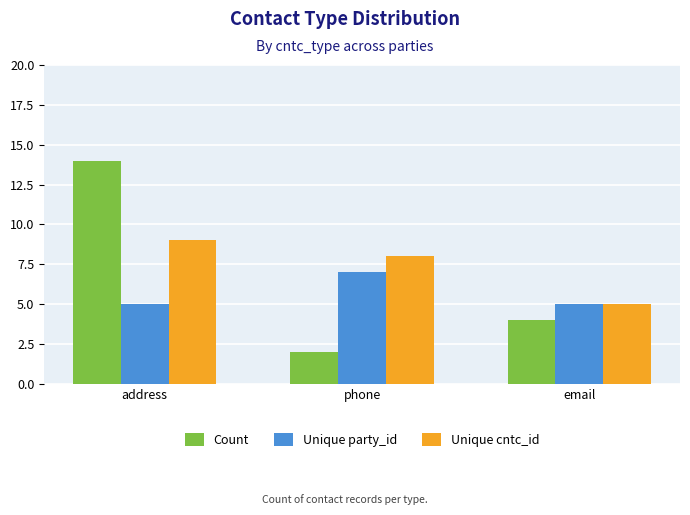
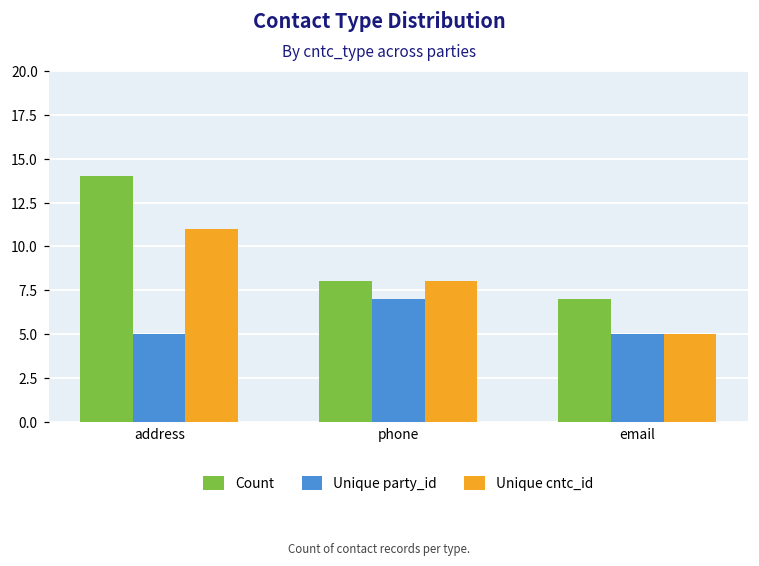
  {
    "Count": {
      "address": 14,
-     "phone": 2,
-     "email": 4
+     "phone": 8,
+     "email": 7
    },
    "Unique party_id": {
      "address": 5,
      "phone": 7,
      "email": 5
    },
    "Unique cntc_id": {
-     "address": 9,
+     "address": 11,
      "phone": 8,
      "email": 5
    }
  }
